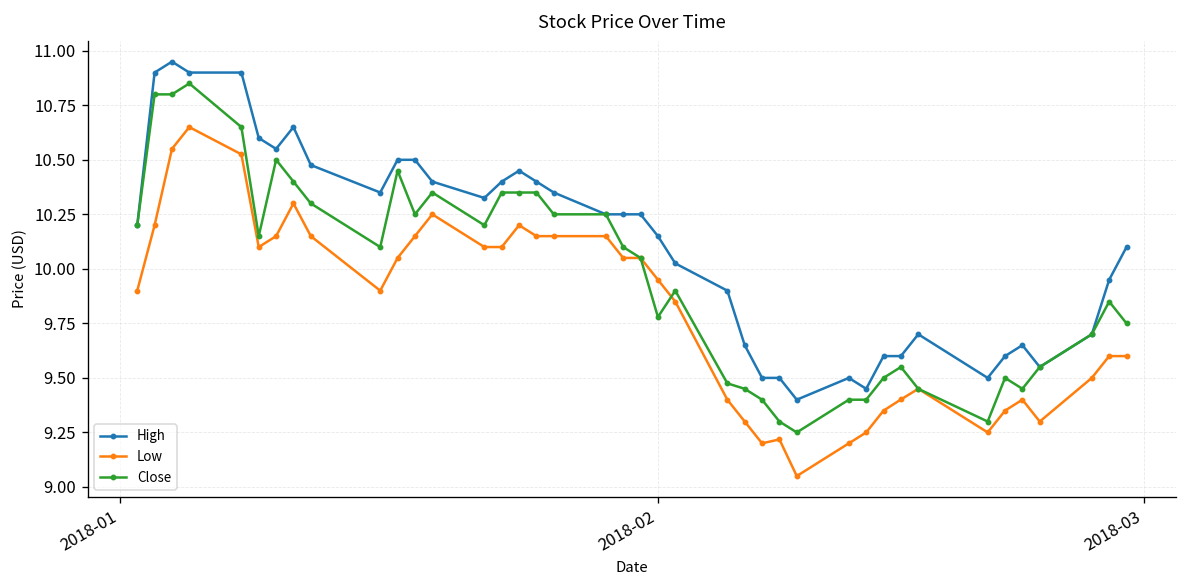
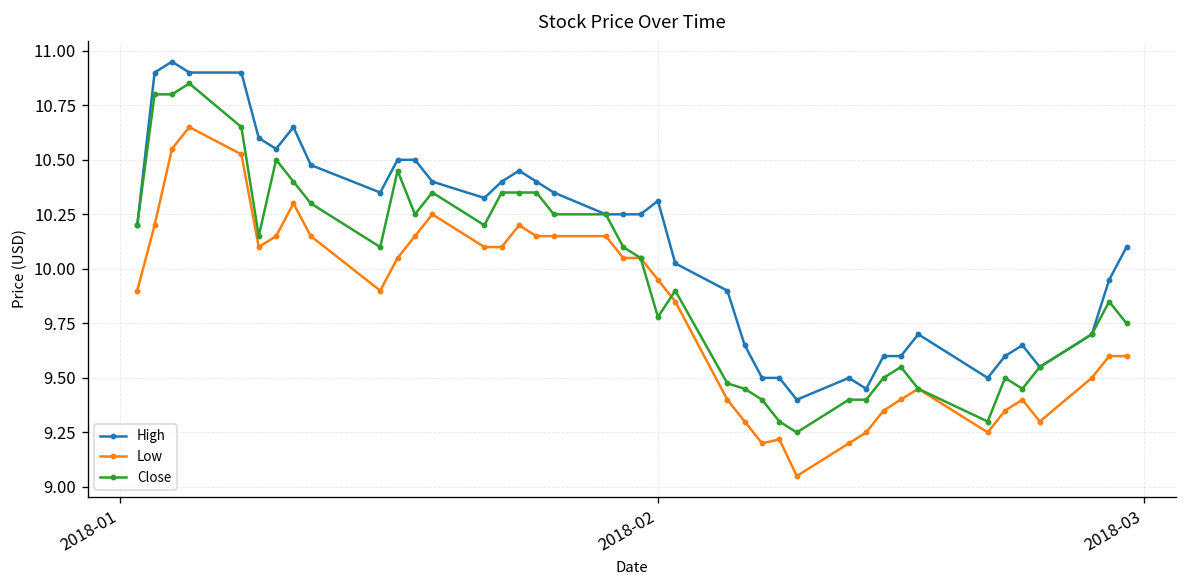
  {
    "High": {
-     "2018-02": 10.15
+     "2018-02": 10.31
    },
    "Low": {
      "2018-02": 9.95
    },
    "Close": {
      "2018-02": 9.78
    }
  }
